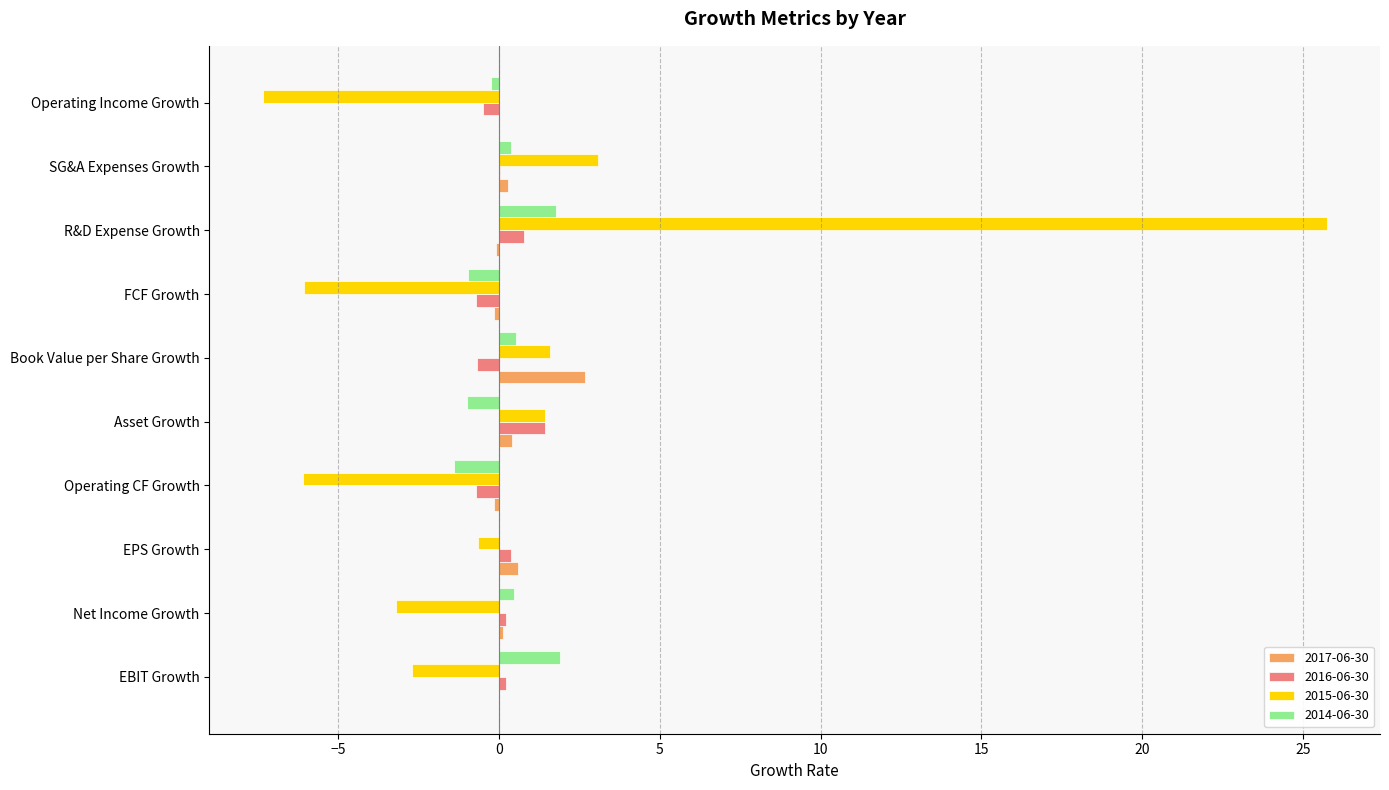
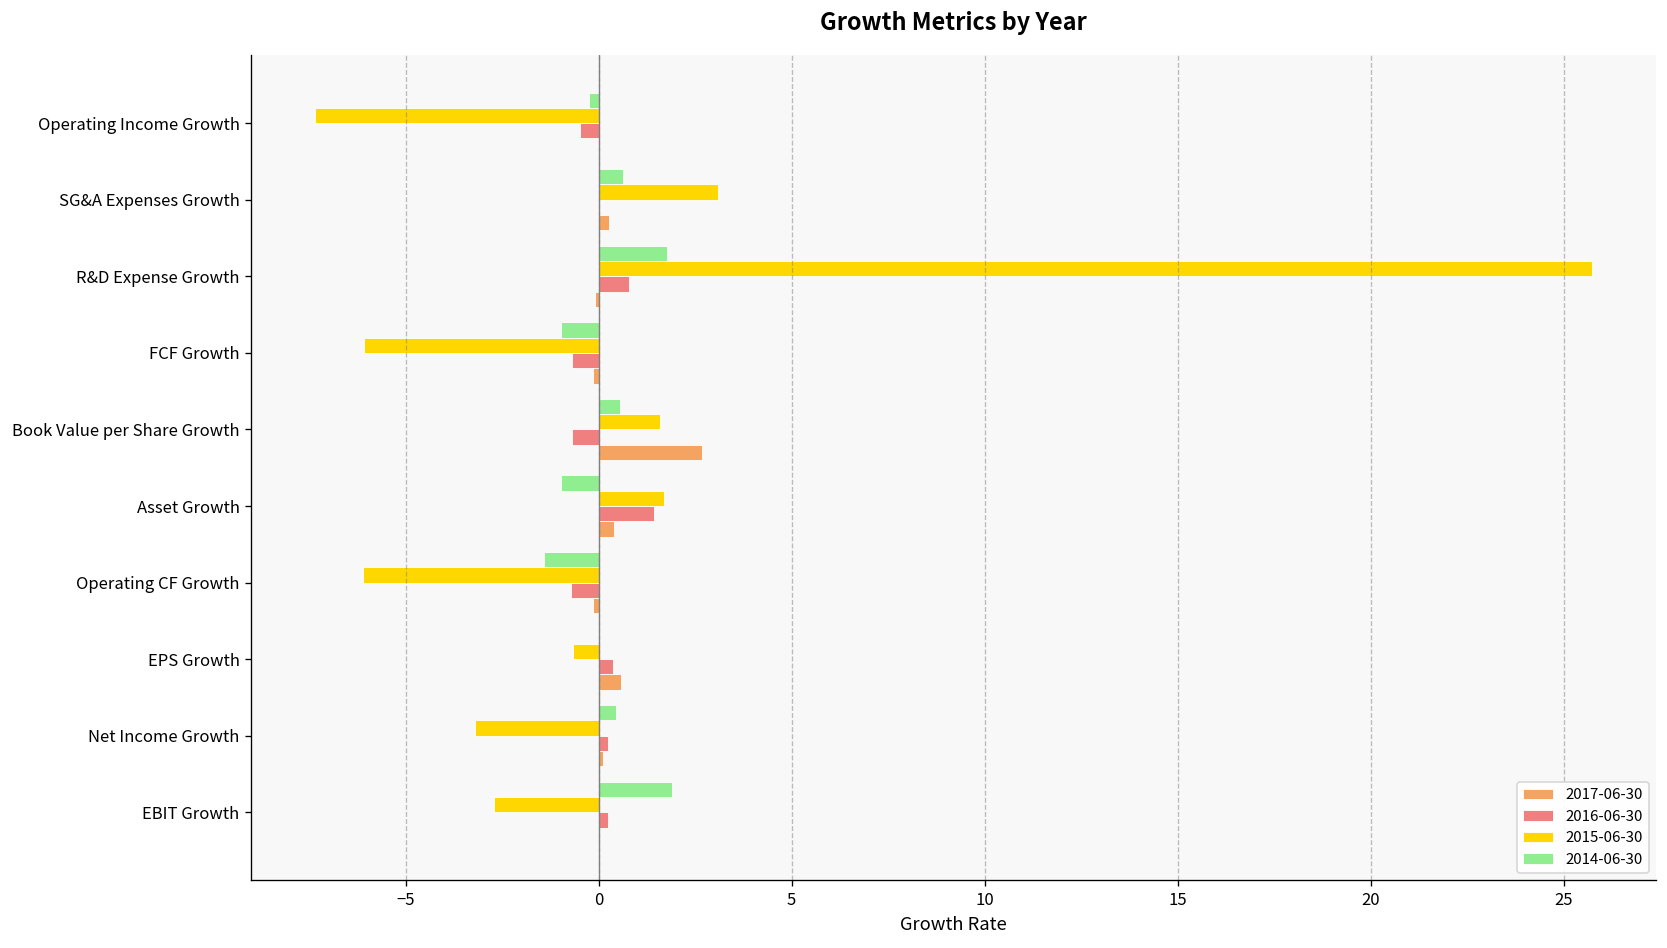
  {
    "2015-06-30": {
      "Operating Income Growth": -7.3,
      "SG&A Expenses Growth": 3.1,
      "R&D Expense Growth": 25.7,
      "FCF Growth": -6.1,
      "Book Value per Share Growth": 1.6,
-     "Asset Growth": 1.4,
+     "Asset Growth": 1.7,
      "Operating CF Growth": -6.1,
      "EPS Growth": -0.7,
      "Net Income Growth": -3.2,
      "EBIT Growth": -2.7
    },
    "2014-06-30": {
      "Operating Income Growth": -0.2,
-     "SG&A Expenses Growth": 0.4,
+     "SG&A Expenses Growth": 0.6,
      "R&D Expense Growth": 1.8,
      "FCF Growth": -1.0,
      "Book Value per Share Growth": 0.5,
      "Asset Growth": -1.0,
      "Operating CF Growth": -1.4,
      "EPS Growth": 0.0,
      "Net Income Growth": 0.5,
      "EBIT Growth": 1.9
    }
  }
